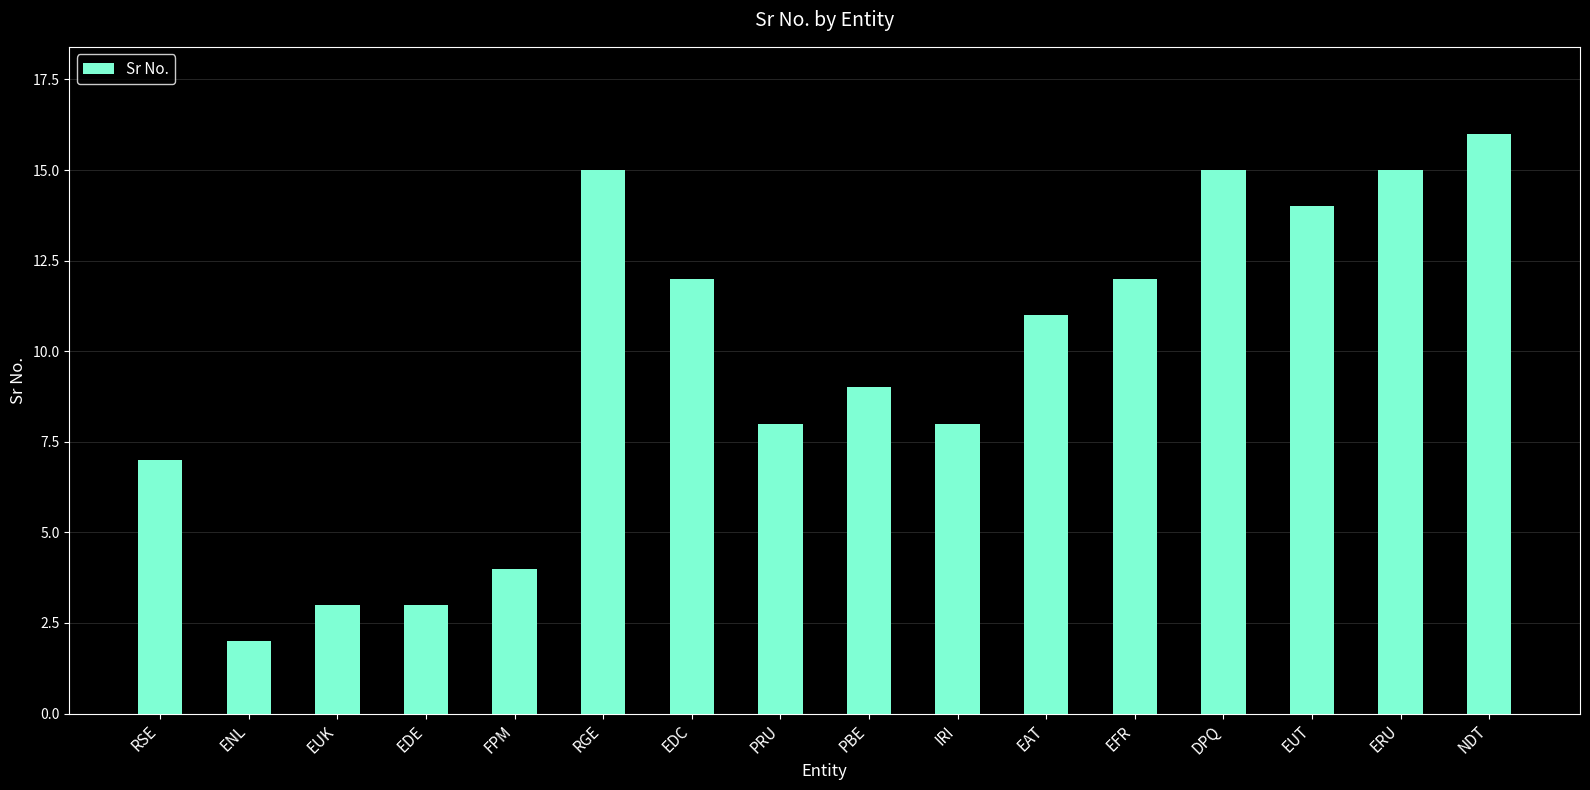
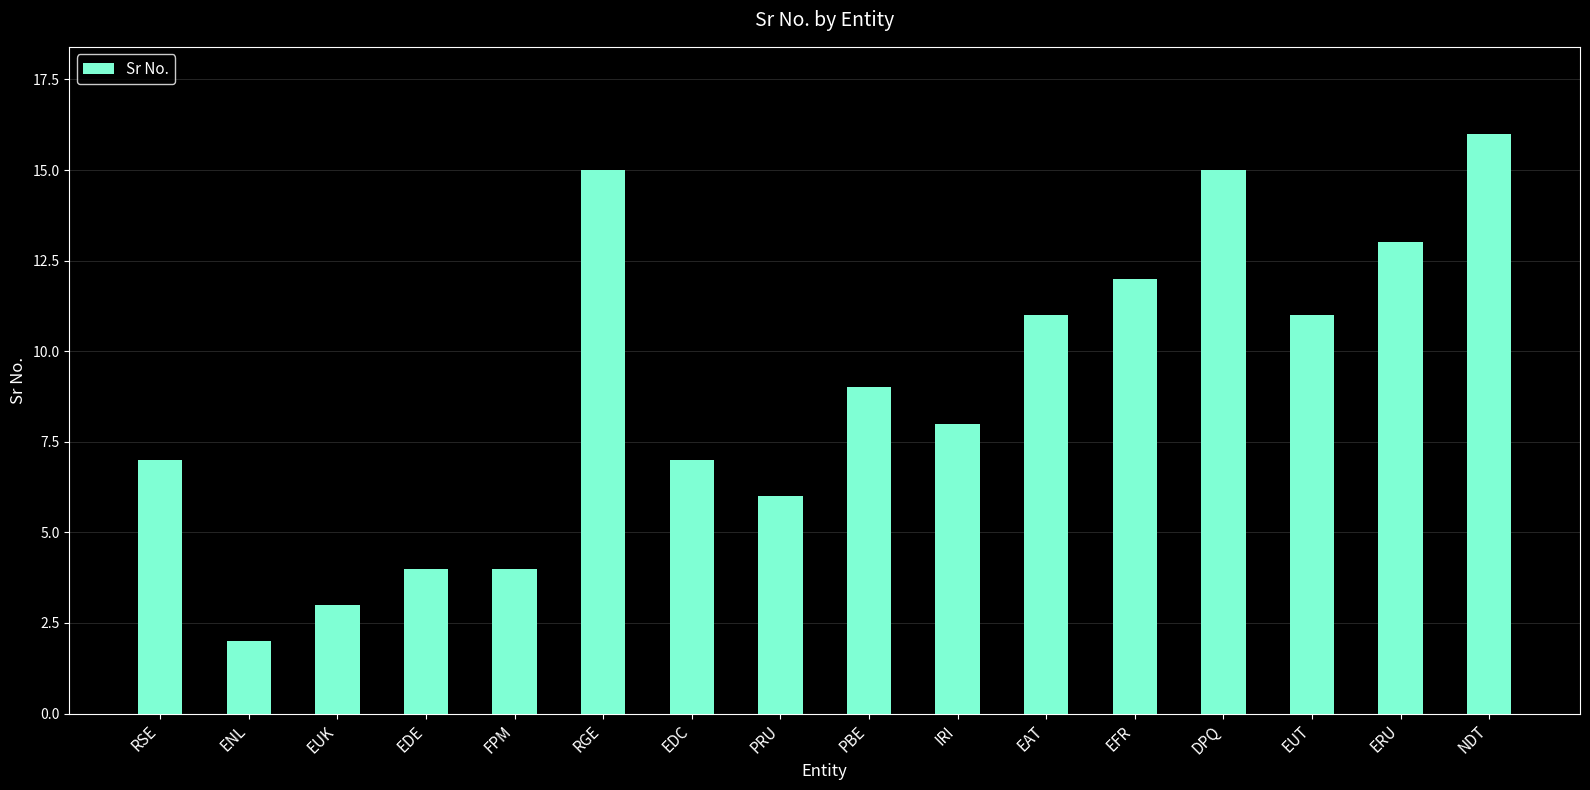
  {
    "RSE": 7,
    "ENL": 2,
    "EUK": 3,
-   "EDE": 3,
+   "EDE": 4,
    "FPM": 4,
    "RGE": 15,
-   "EDC": 12,
-   "PRU": 8,
+   "EDC": 7,
+   "PRU": 6,
    "PBE": 9,
    "IRI": 8,
    "EAT": 11,
    "EFR": 12,
    "DPQ": 15,
-   "EUT": 14,
-   "ERU": 15,
+   "EUT": 11,
+   "ERU": 13,
    "NDT": 16
  }
